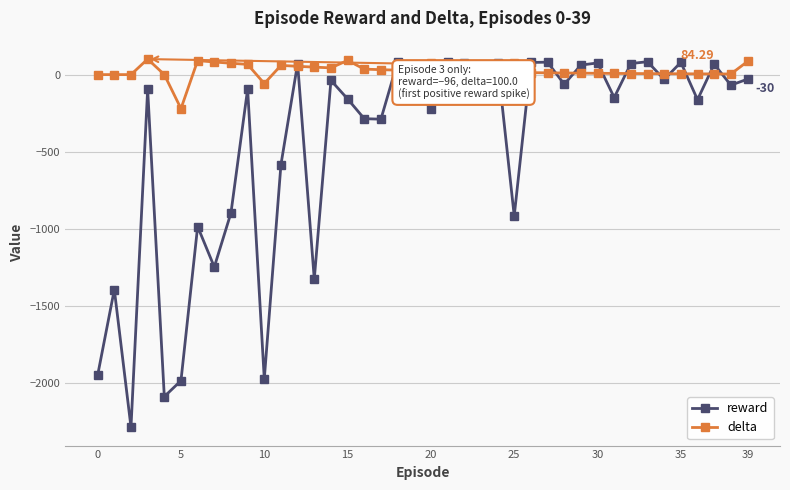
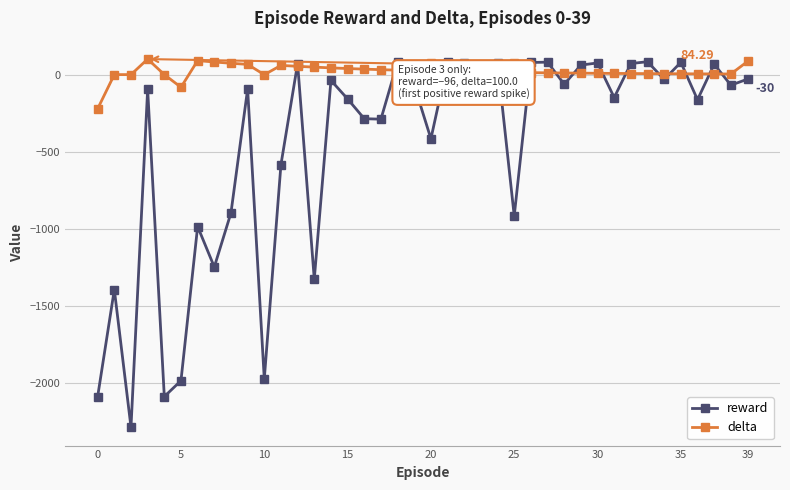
  {
    "reward": {
-     "0": -1950,
+     "0": -2090,
      "5": -1980,
      "10": -1970,
      "15": -160,
-     "20": -230,
+     "20": -420,
      "25": -920,
      "30": 80
    },
    "delta": {
-     "0": 0,
-     "5": -220,
-     "10": -60,
-     "15": 90,
+     "0": -220,
+     "5": -80,
+     "10": 0,
+     "15": 40,
      "30": 10,
      "35": 0,
      "39": 80
    }
  }
